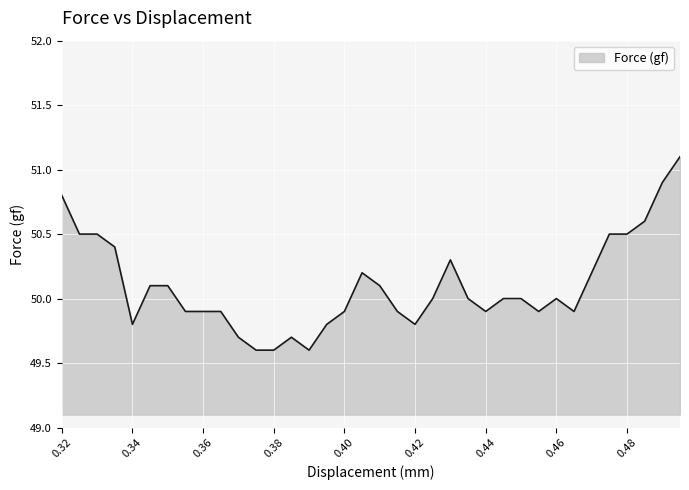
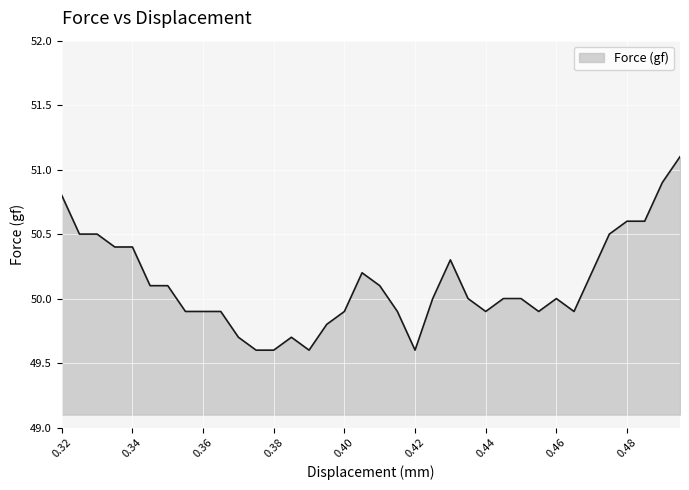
  {
    "0.32": 50.8,
-   "0.34": 49.8,
+   "0.34": 50.4,
    "0.36": 49.9,
    "0.38": 49.6,
    "0.40": 49.9,
-   "0.42": 49.8,
+   "0.42": 49.6,
    "0.44": 49.9,
    "0.46": 50.0,
-   "0.48": 50.5
+   "0.48": 50.6
  }
